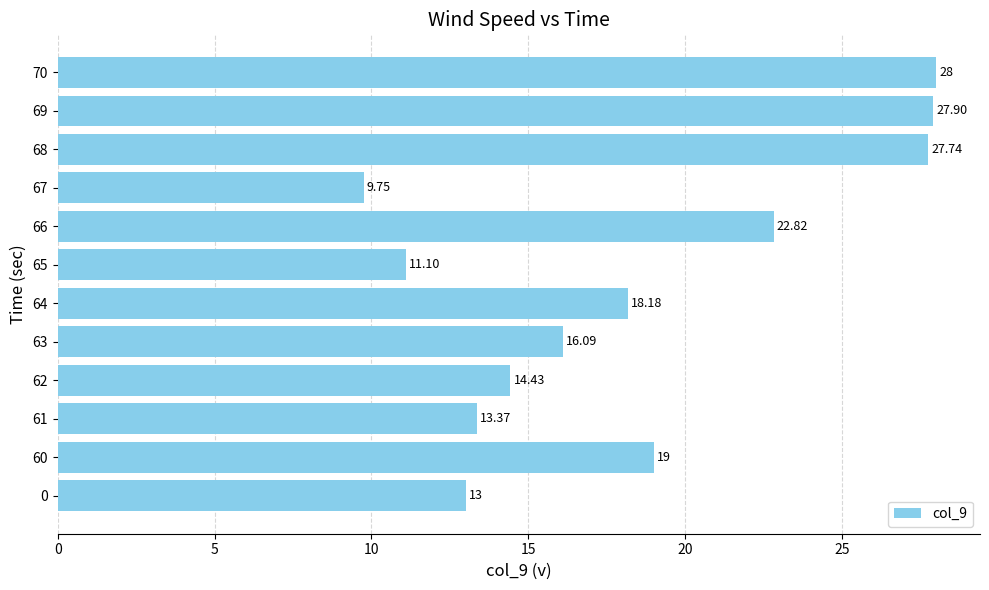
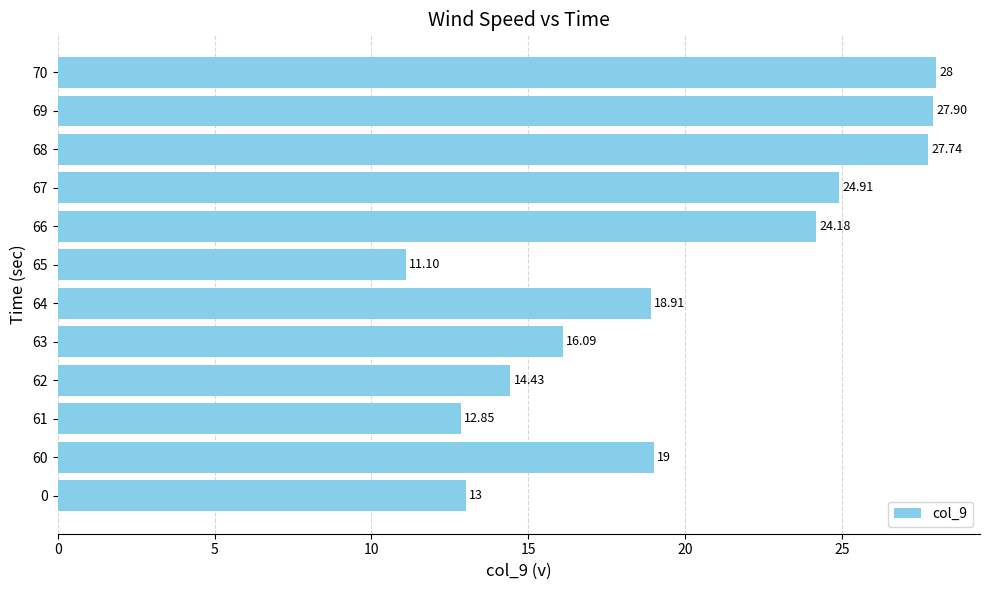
  {
    "70": 28,
    "69": 27.90,
    "68": 27.74,
-   "67": 9.75,
-   "66": 22.82,
+   "67": 24.91,
+   "66": 24.18,
    "65": 11.10,
-   "64": 18.18,
+   "64": 18.91,
    "63": 16.09,
    "62": 14.43,
-   "61": 13.37,
+   "61": 12.85,
    "60": 19,
    "0": 13
  }
